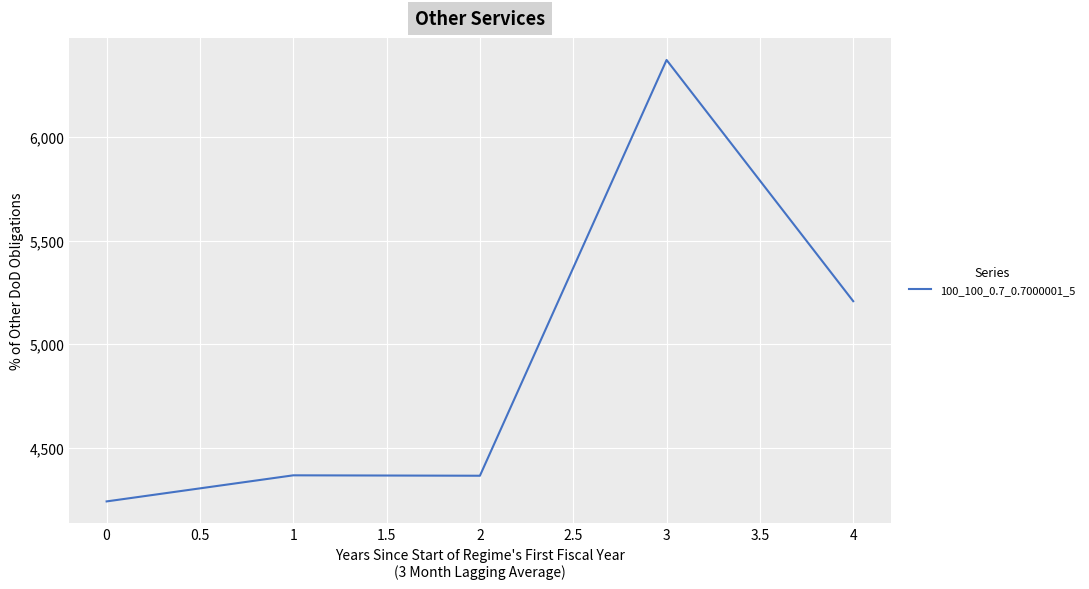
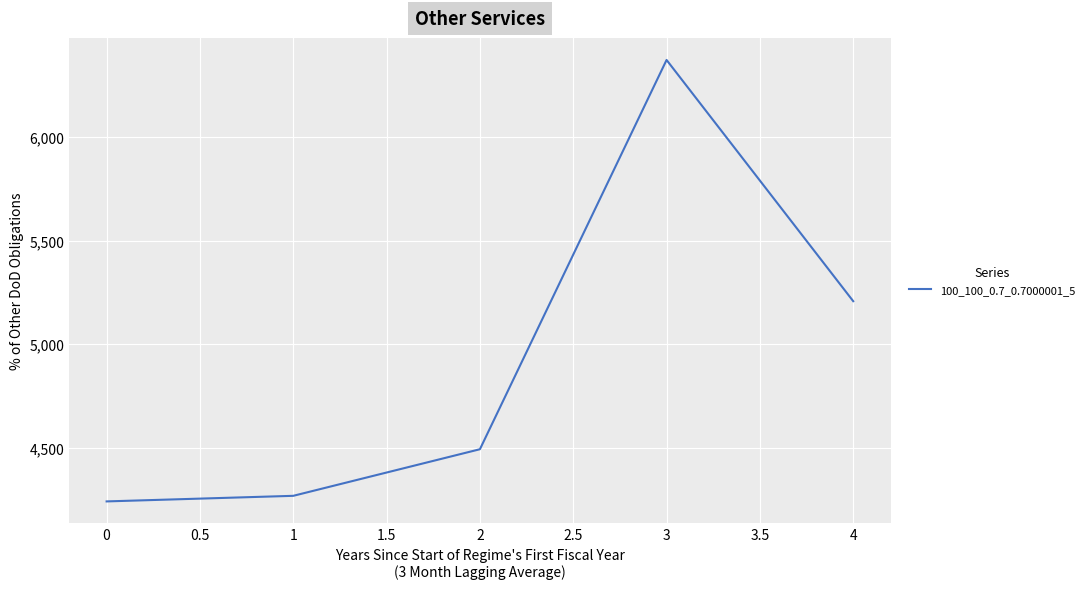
  {
    "0": "4,240",
-   "1": "4,370",
-   "2": "4,360",
+   "1": "4,270",
+   "2": "4,490",
    "3": "6,370",
    "4": "5,210"
  }
